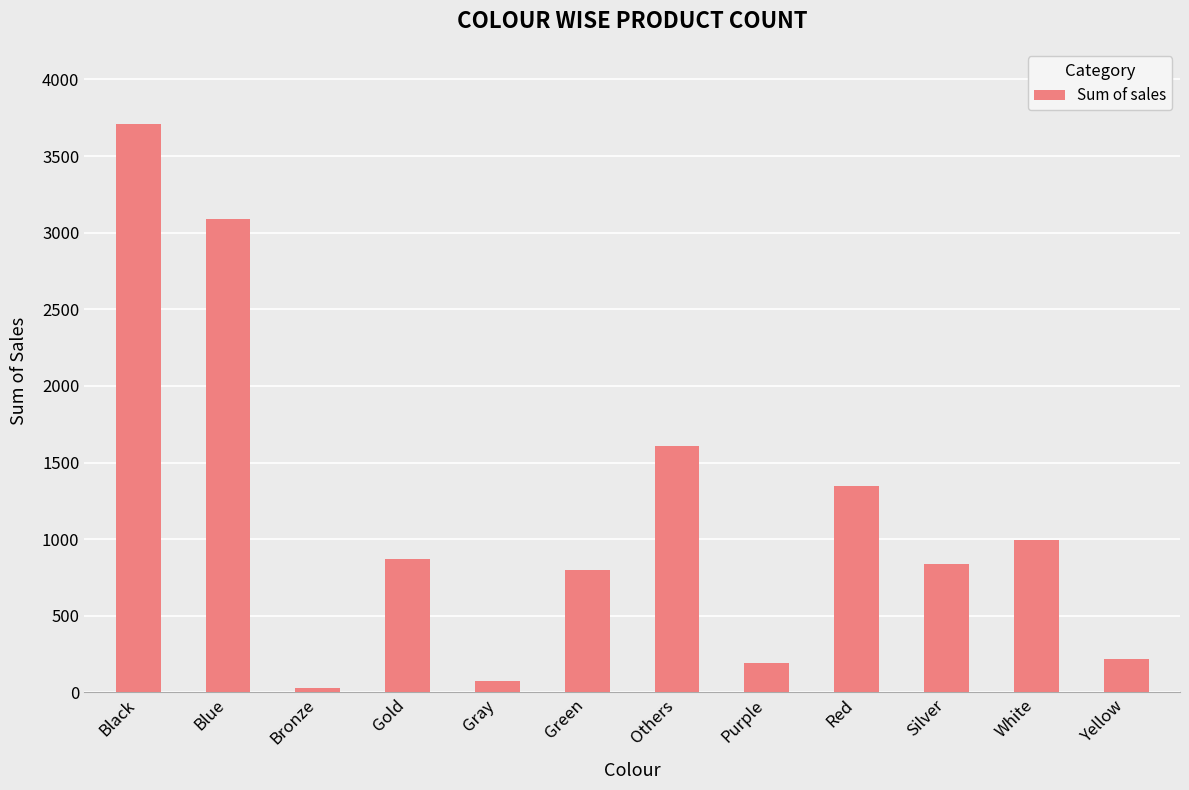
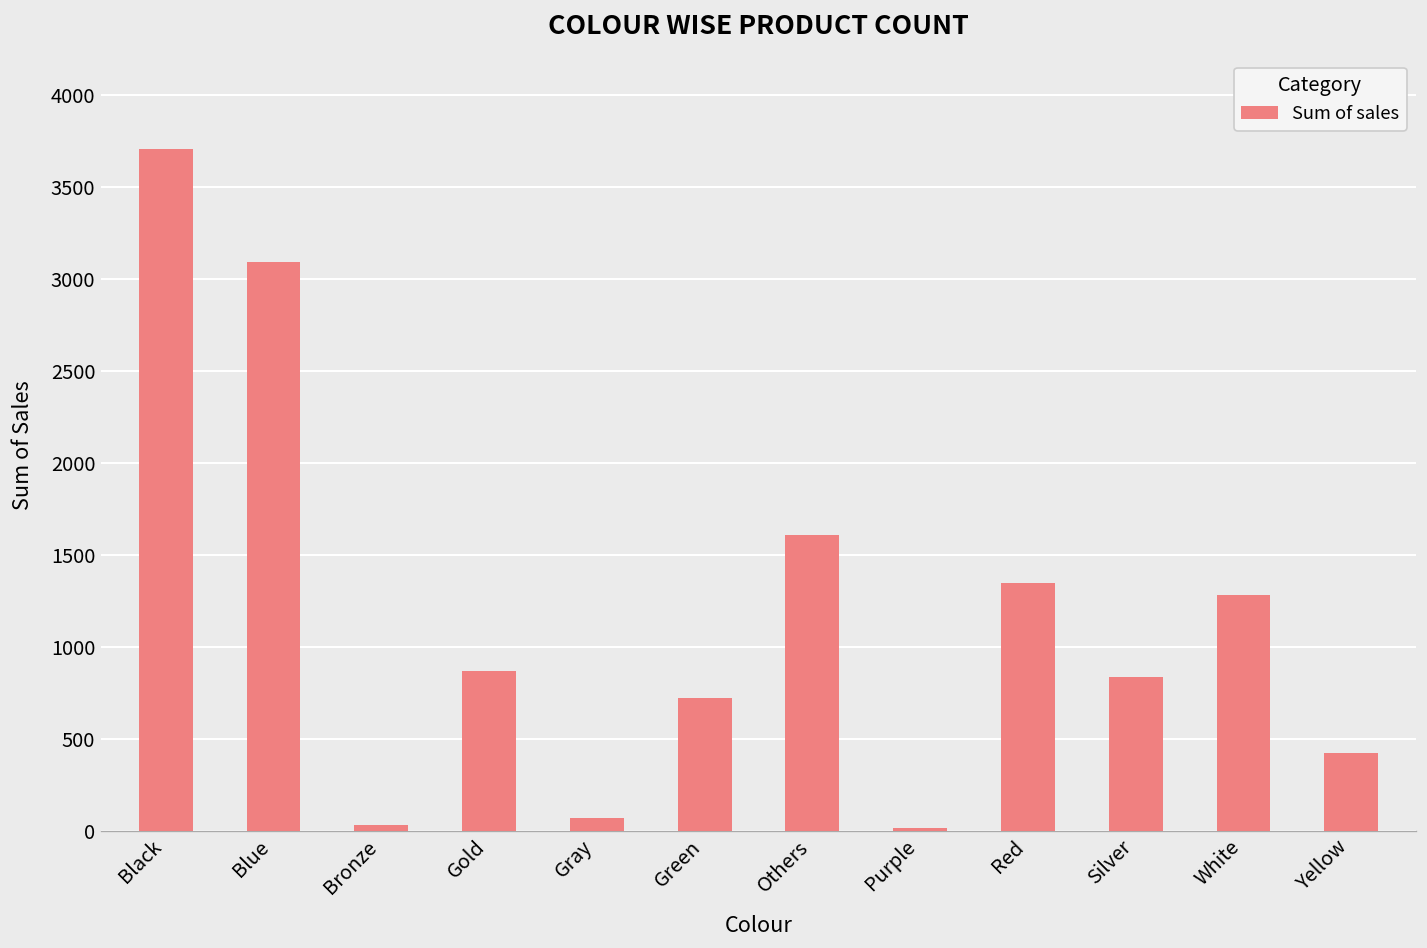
  {
    "Black": 3710,
    "Blue": 3090,
    "Bronze": 30,
    "Gold": 870,
    "Gray": 70,
-   "Green": 800,
+   "Green": 720,
    "Others": 1610,
-   "Purple": 190,
+   "Purple": 20,
    "Red": 1350,
    "Silver": 840,
-   "White": 1000,
-   "Yellow": 220
+   "White": 1290,
+   "Yellow": 430
  }
